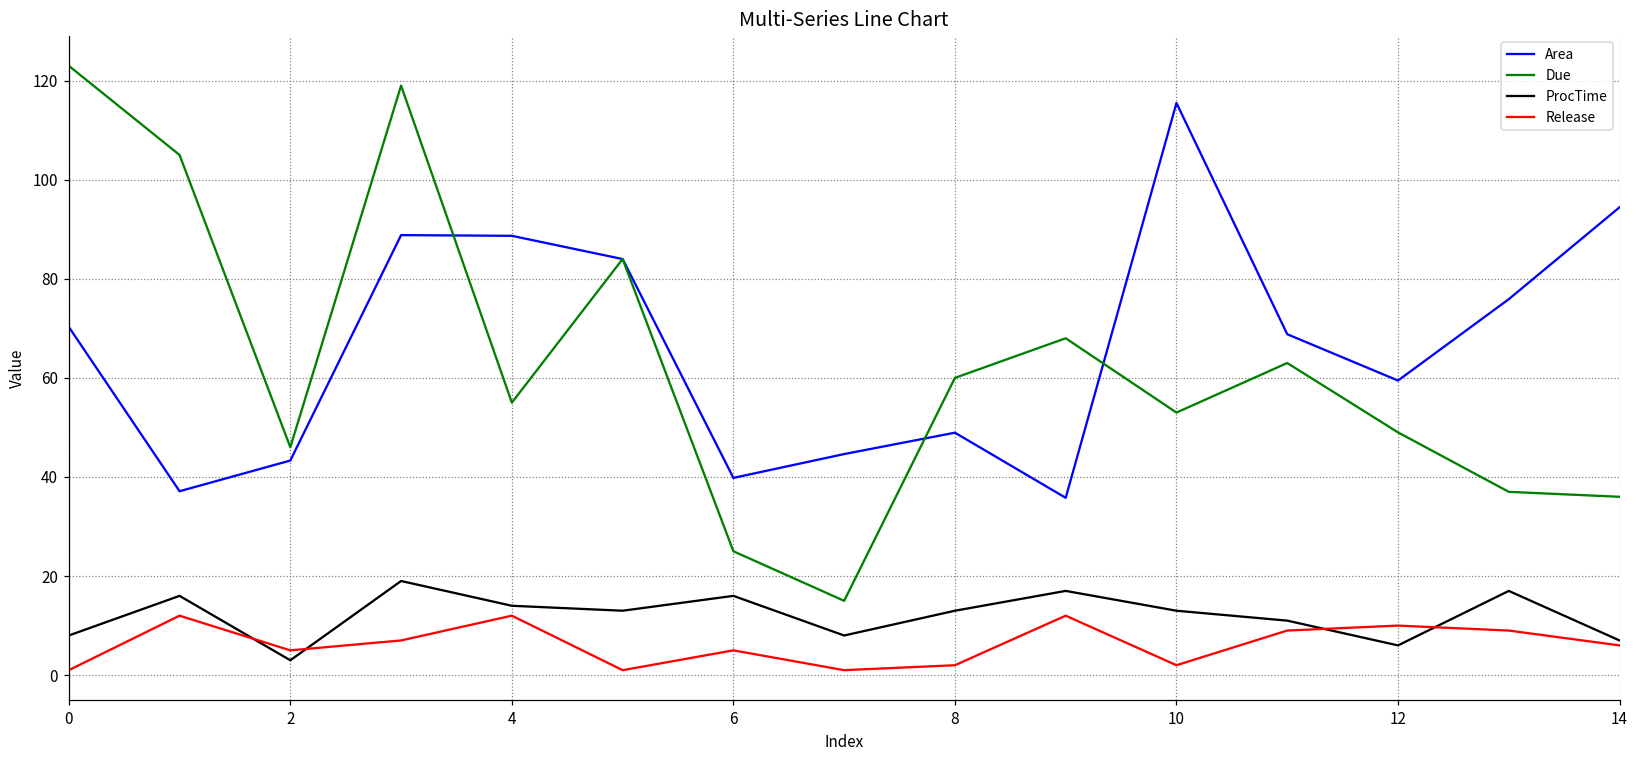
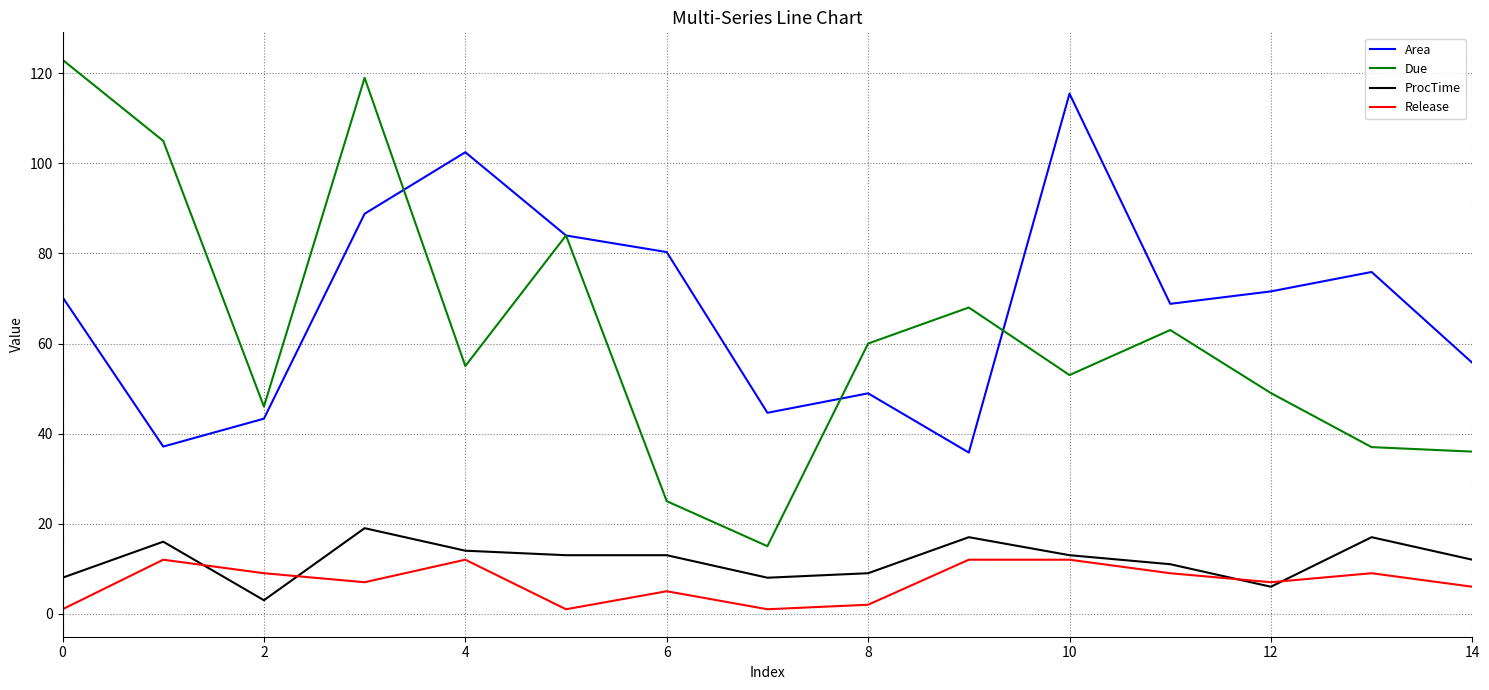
  {
    "Area": {
      "0": 70,
      "2": 43,
-     "4": 89,
-     "6": 40,
+     "4": 102,
+     "6": 80,
      "8": 49,
      "10": 115,
-     "12": 59,
-     "14": 94
+     "12": 72,
+     "14": 56
    },
    "Due": {
      "0": 123,
      "2": 46,
      "4": 55,
      "6": 25,
      "8": 60,
      "10": 53,
      "12": 49,
      "14": 36
    },
    "ProcTime": {
      "0": 8,
      "2": 3,
      "4": 14,
-     "6": 16,
-     "8": 13,
+     "6": 13,
+     "8": 9,
      "10": 13,
      "12": 6,
-     "14": 7
+     "14": 12
    },
    "Release": {
      "0": 1,
-     "2": 5,
+     "2": 9,
      "4": 12,
      "6": 5,
      "8": 2,
-     "10": 2,
-     "12": 10,
+     "10": 12,
+     "12": 7,
      "14": 6
    }
  }
